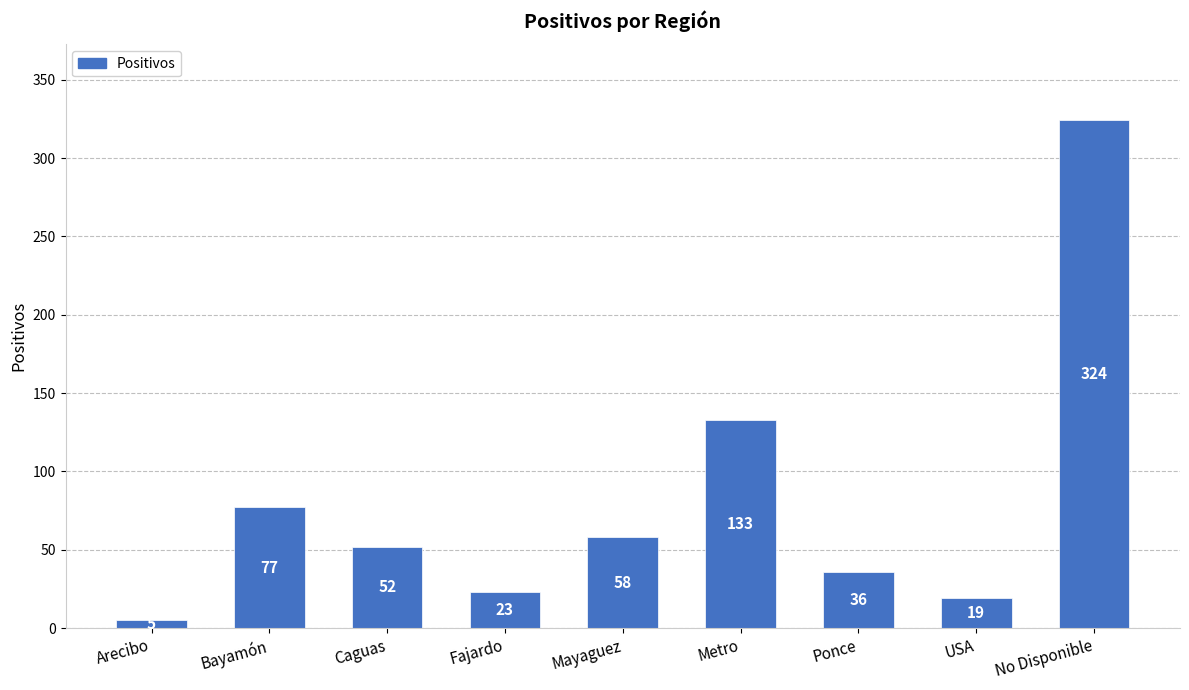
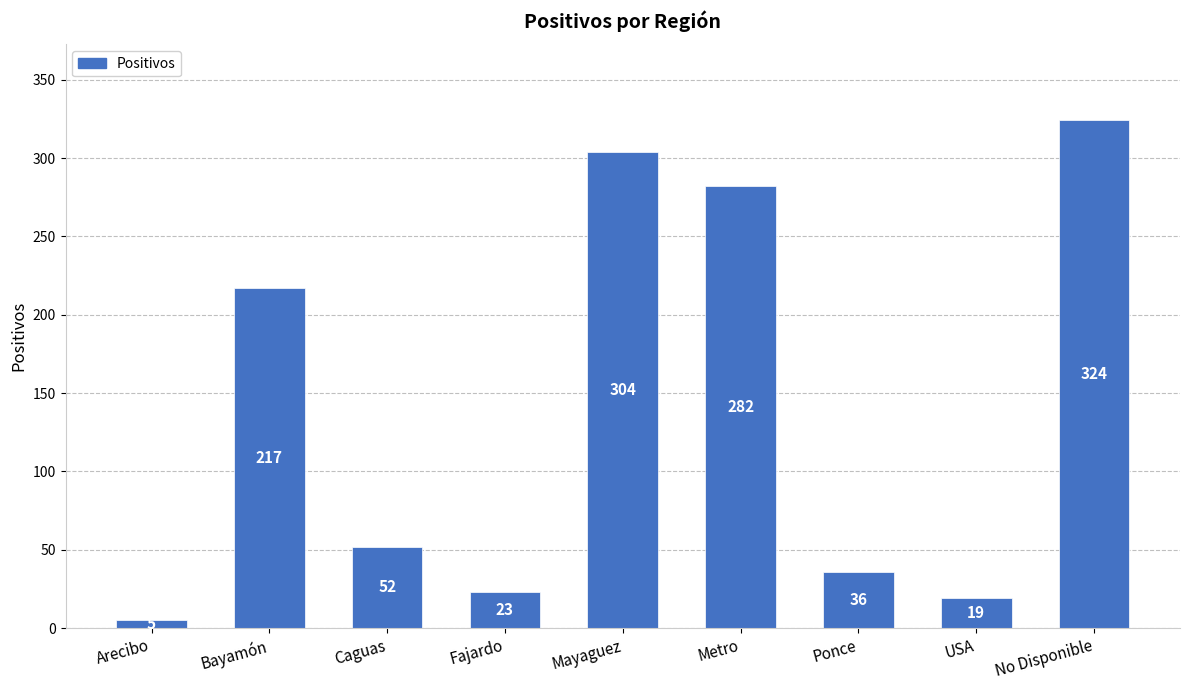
  {
-   "Bayamón": 77,
+   "Bayamón": 217,
    "Caguas": 52,
    "Fajardo": 23,
-   "Mayaguez": 58,
-   "Metro": 133,
+   "Mayaguez": 304,
+   "Metro": 282,
    "Ponce": 36,
    "USA": 19,
    "No Disponible": 324
  }
